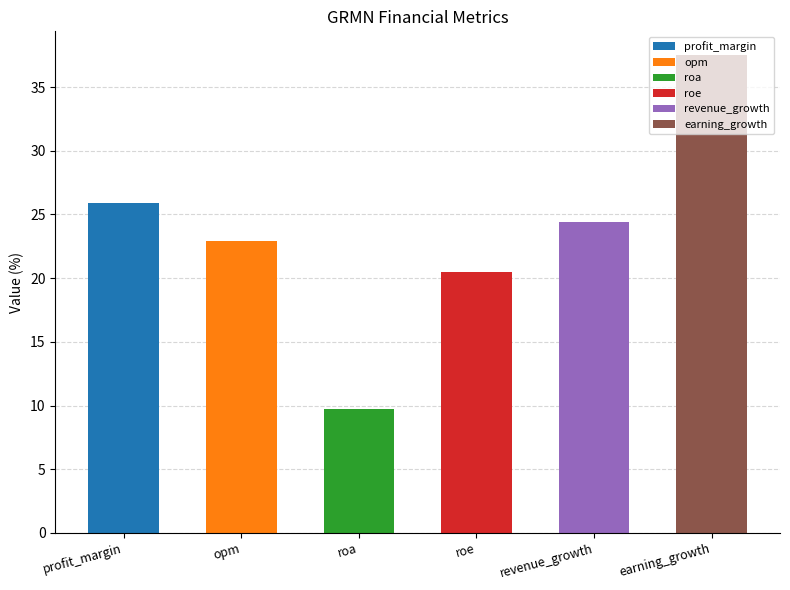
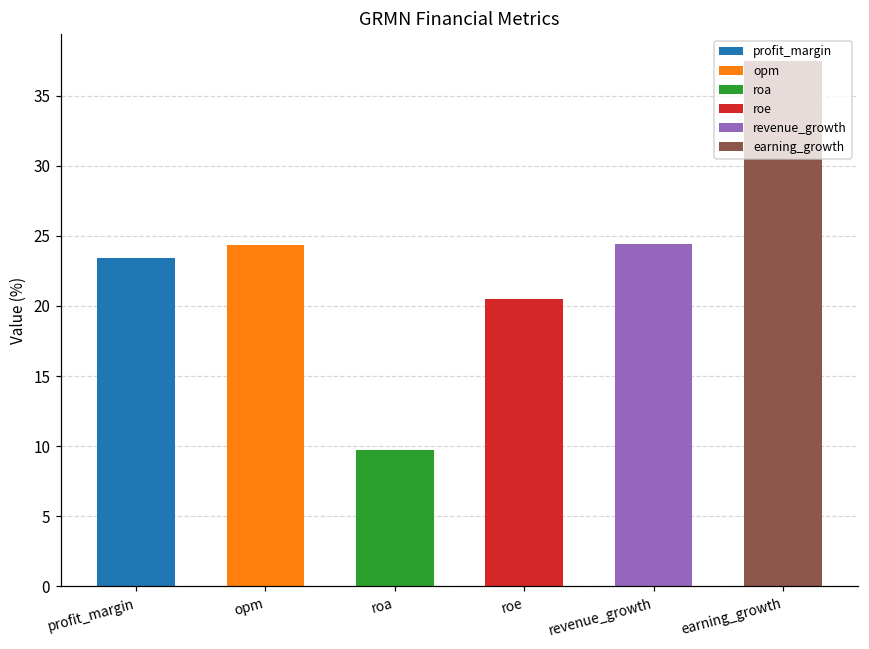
  {
-   "profit_margin": 25.9,
-   "opm": 22.9,
+   "profit_margin": 23.4,
+   "opm": 24.4,
    "roa": 9.8,
    "roe": 20.5,
    "revenue_growth": 24.4
  }
